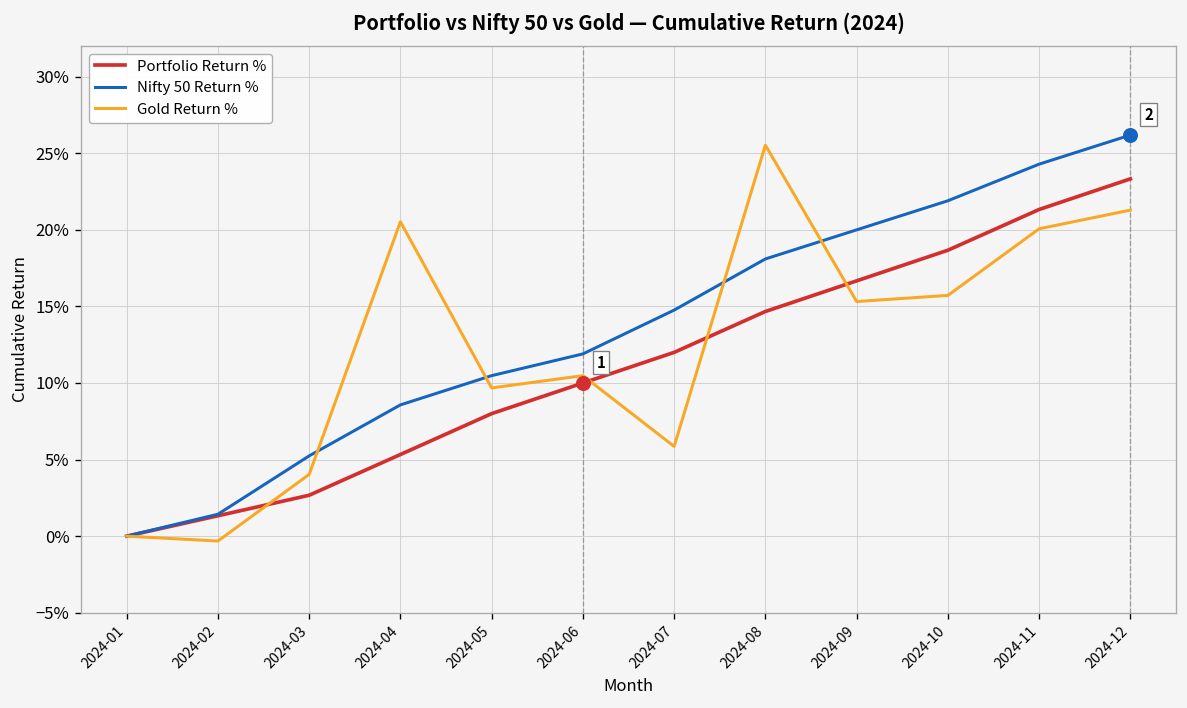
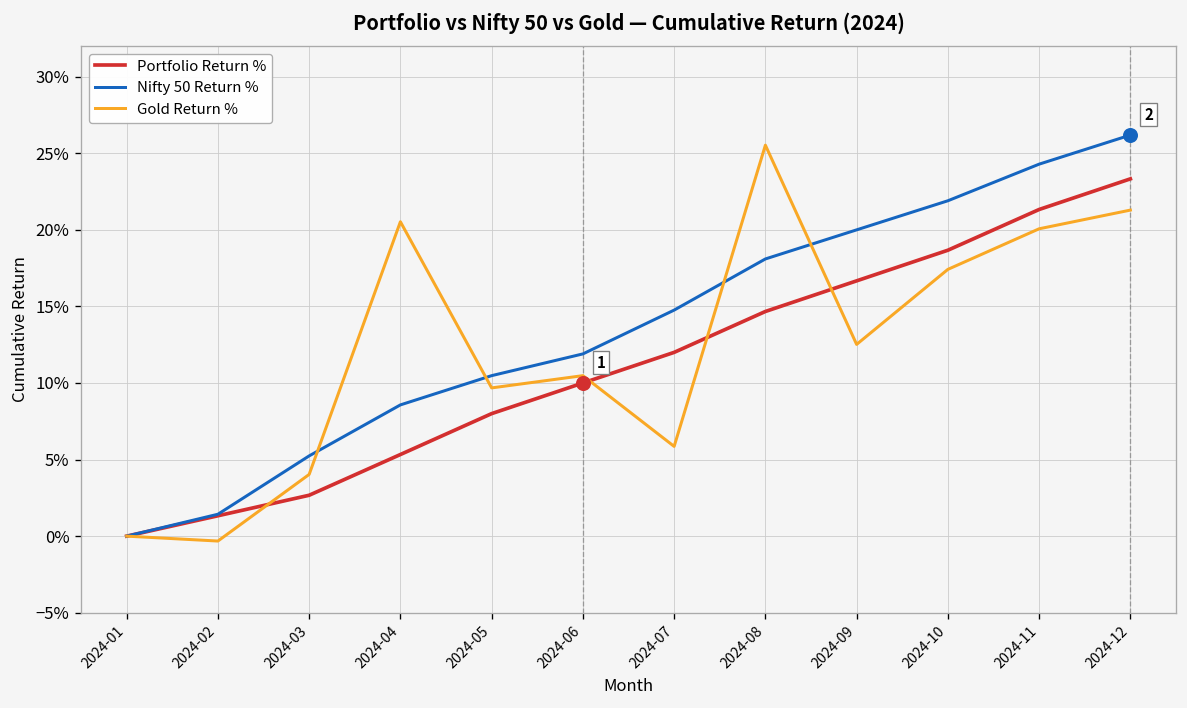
  {
    "Gold Return %": {
      "2024-02": "-0.3%",
      "2024-03": "4.0%",
      "2024-04": "20.5%",
      "2024-05": "9.7%",
      "2024-07": "5.9%",
      "2024-08": "25.5%",
-     "2024-09": "15.3%",
-     "2024-10": "15.7%",
+     "2024-09": "12.5%",
+     "2024-10": "17.4%",
      "2024-11": "20.1%",
      "2024-12": "21.3%"
    }
  }
